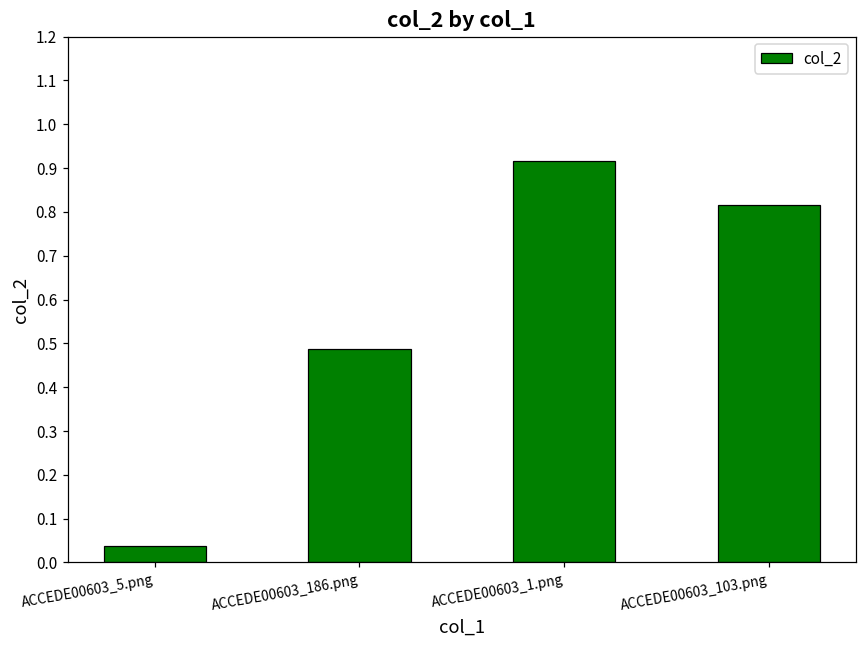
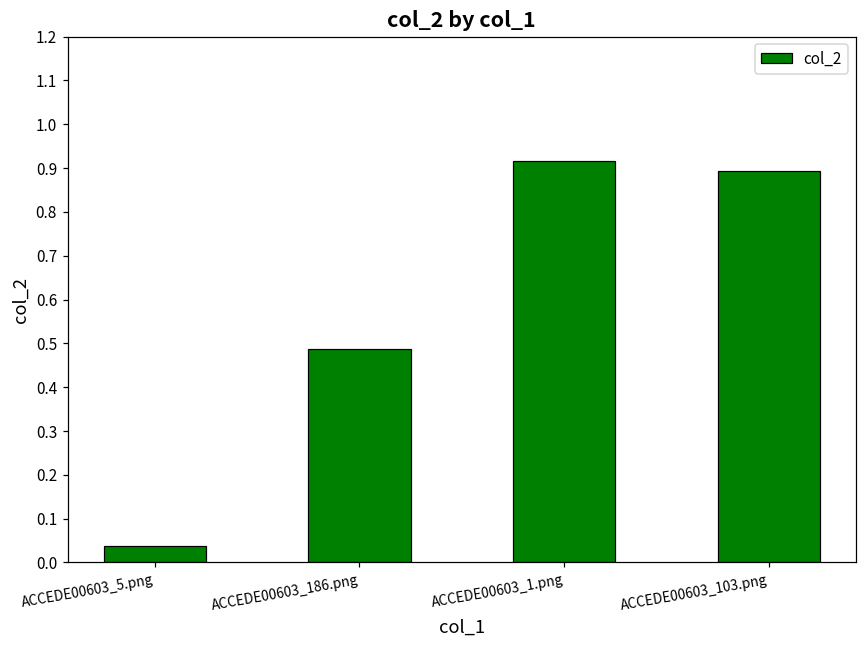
  {
    "ACCEDE00603_5.png": 0.04,
    "ACCEDE00603_186.png": 0.49,
    "ACCEDE00603_1.png": 0.92,
-   "ACCEDE00603_103.png": 0.82
+   "ACCEDE00603_103.png": 0.89
  }
